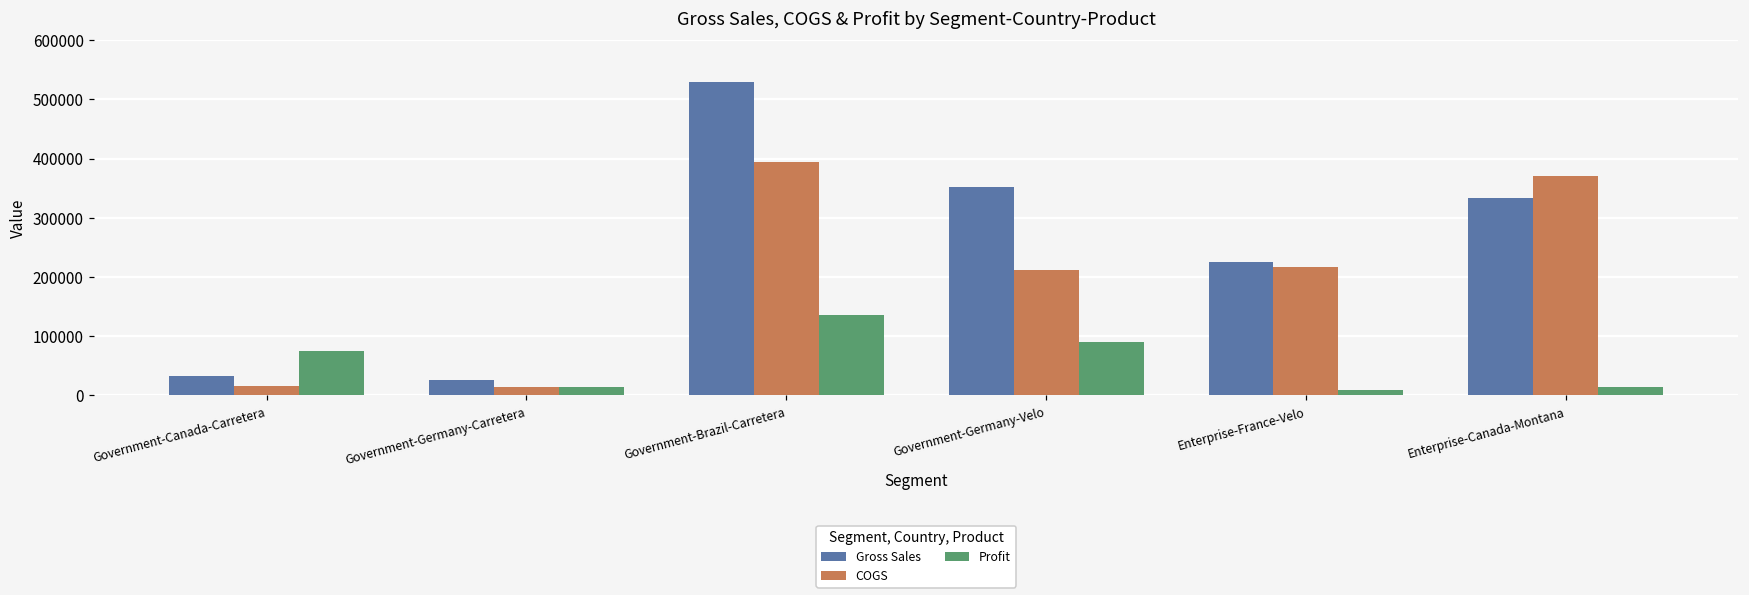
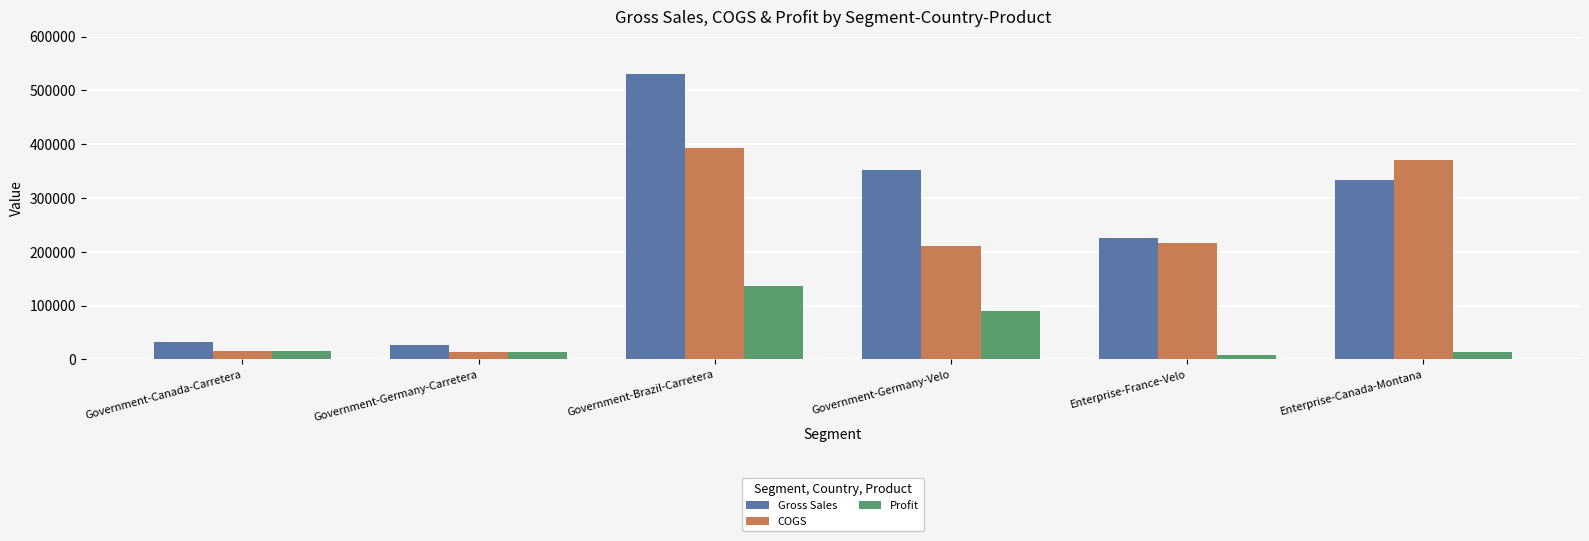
  {
    "Gross Sales": {
      "Government-Canada-Carretera": 30000,
      "Government-Germany-Carretera": 30000,
      "Government-Brazil-Carretera": 530000,
      "Government-Germany-Velo": 350000,
      "Enterprise-France-Velo": 230000,
      "Enterprise-Canada-Montana": 330000
    },
    "COGS": {
      "Government-Canada-Carretera": 20000,
      "Government-Germany-Carretera": 10000,
      "Government-Brazil-Carretera": 390000,
      "Government-Germany-Velo": 210000,
      "Enterprise-France-Velo": 220000,
      "Enterprise-Canada-Montana": 370000
    },
    "Profit": {
-     "Government-Canada-Carretera": 70000,
+     "Government-Canada-Carretera": 20000,
      "Government-Germany-Carretera": 10000,
      "Government-Brazil-Carretera": 140000,
      "Government-Germany-Velo": 90000,
      "Enterprise-France-Velo": 10000,
      "Enterprise-Canada-Montana": 10000
    }
  }
